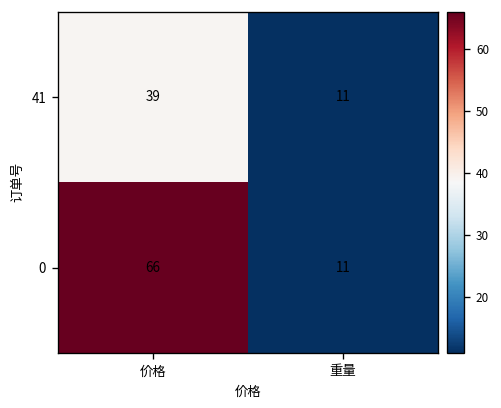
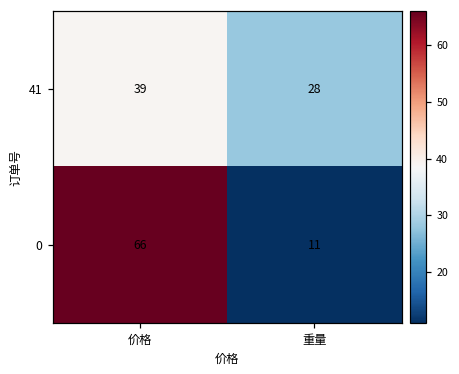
  {
    "41": {
      "价格": 39,
-     "重量": 11
+     "重量": 28
    },
    "0": {
      "价格": 66,
      "重量": 11
    }
  }
